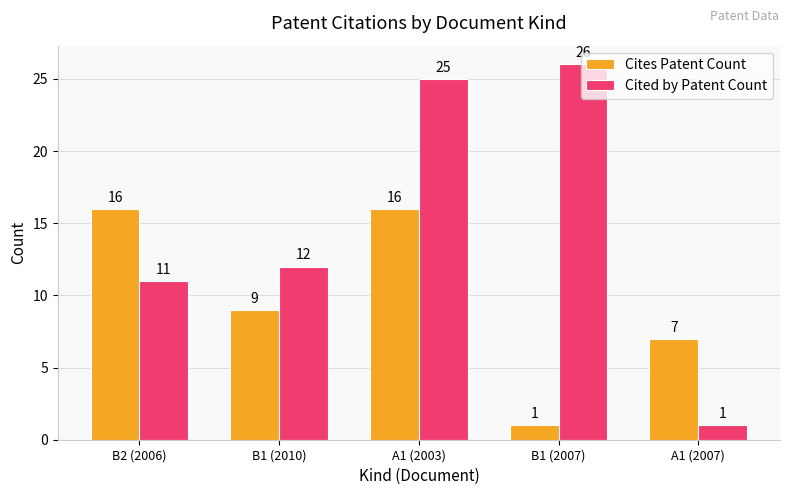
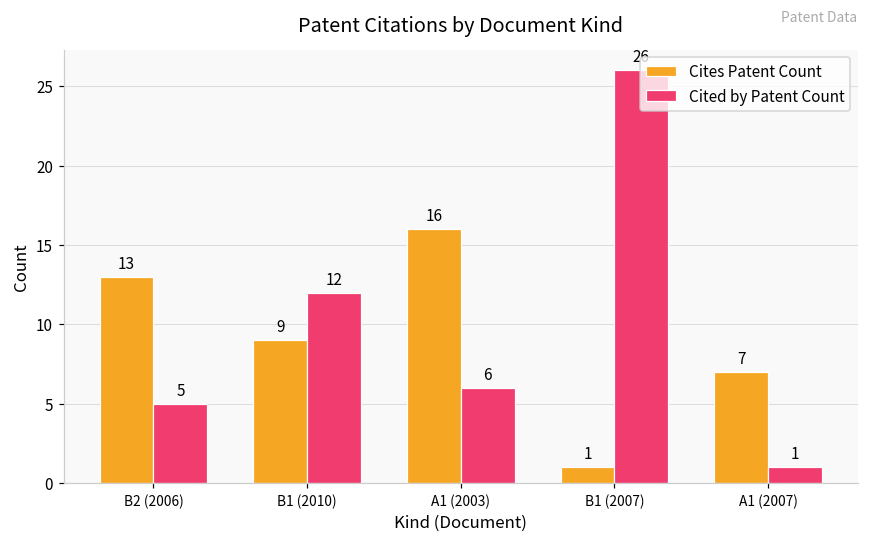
  {
    "Cites Patent Count": {
-     "B2 (2006)": 16,
+     "B2 (2006)": 13,
      "B1 (2010)": 9,
      "A1 (2003)": 16,
      "B1 (2007)": 1,
      "A1 (2007)": 7
    },
    "Cited by Patent Count": {
-     "B2 (2006)": 11,
+     "B2 (2006)": 5,
      "B1 (2010)": 12,
-     "A1 (2003)": 25,
+     "A1 (2003)": 6,
      "A1 (2007)": 1
    }
  }
